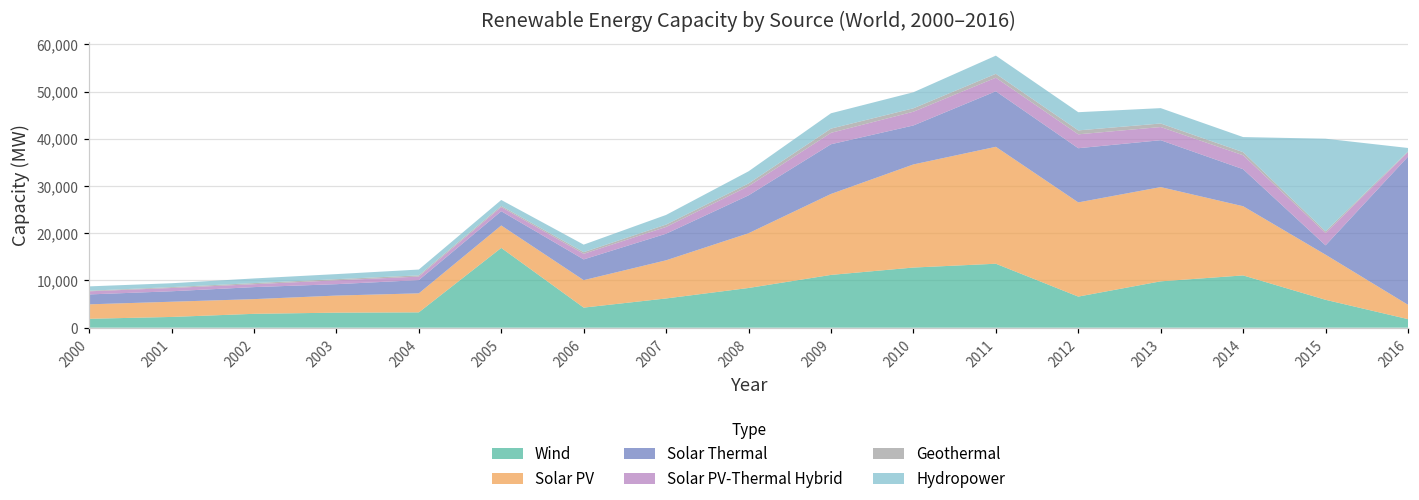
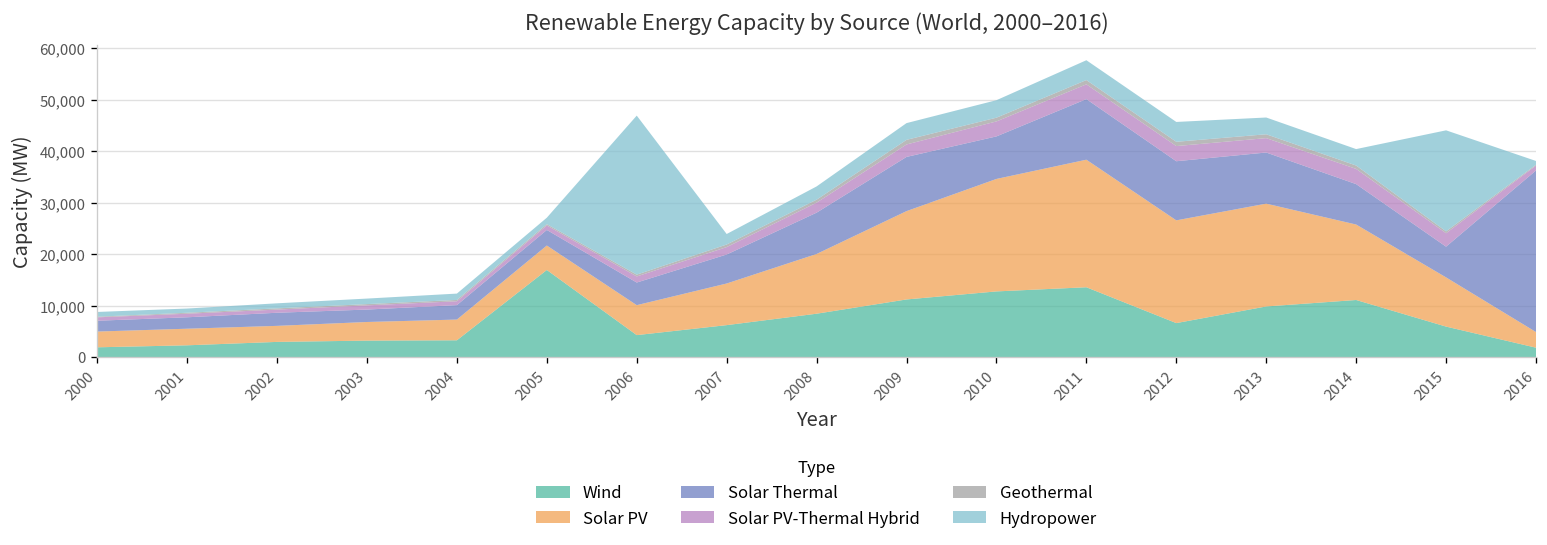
  {
    "Wind": {
      "2000": "2,000",
      "2001": "2,000",
      "2002": "3,000",
      "2003": "3,000",
      "2004": "3,000",
      "2005": "17,000",
      "2006": "4,000",
      "2007": "6,000",
      "2008": "8,000",
      "2009": "11,000",
      "2010": "13,000",
      "2011": "14,000",
      "2012": "7,000",
      "2013": "10,000",
      "2014": "11,000",
      "2015": "6,000",
      "2016": "2,000"
    },
    "Solar PV": {
      "2000": "3,000",
      "2001": "3,000",
      "2002": "3,000",
      "2003": "4,000",
      "2004": "4,000",
      "2005": "5,000",
      "2006": "6,000",
      "2007": "8,000",
      "2008": "12,000",
      "2009": "17,000",
      "2010": "22,000",
      "2011": "25,000",
      "2012": "20,000",
      "2013": "20,000",
      "2014": "15,000",
      "2015": "10,000",
      "2016": "3,000"
    },
    "Solar Thermal": {
      "2000": "2,000",
      "2001": "2,000",
      "2002": "3,000",
      "2003": "2,000",
      "2004": "3,000",
      "2005": "3,000",
      "2006": "4,000",
      "2007": "6,000",
      "2008": "8,000",
      "2009": "11,000",
      "2010": "8,000",
      "2011": "12,000",
      "2012": "11,000",
      "2013": "10,000",
      "2014": "8,000",
-     "2015": "2,000",
+     "2015": "6,000",
      "2016": "31,000"
    },
    "Hydropower": {
      "2000": "1,000",
      "2001": "1,000",
      "2002": "1,000",
      "2003": "1,000",
      "2004": "1,000",
      "2005": "1,000",
-     "2006": "2,000",
+     "2006": "31,000",
      "2007": "2,000",
      "2008": "3,000",
      "2009": "3,000",
      "2010": "3,000",
      "2011": "4,000",
      "2012": "4,000",
      "2013": "3,000",
      "2014": "3,000",
      "2015": "20,000",
      "2016": "1,000"
    }
  }
